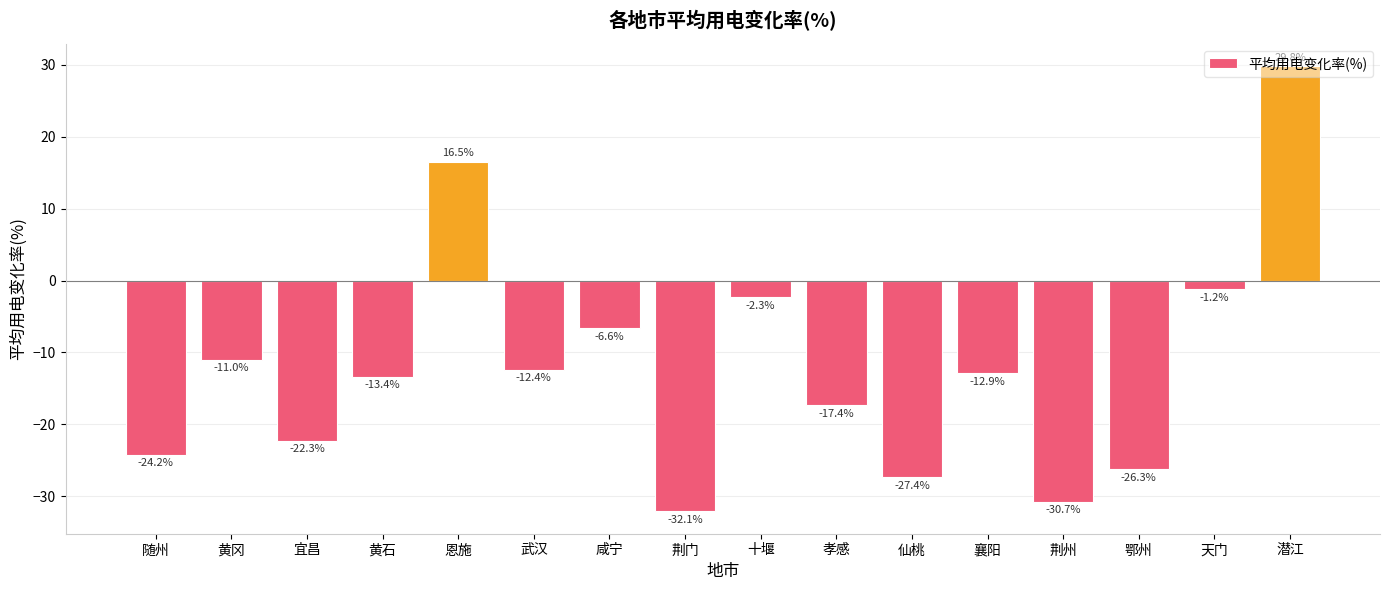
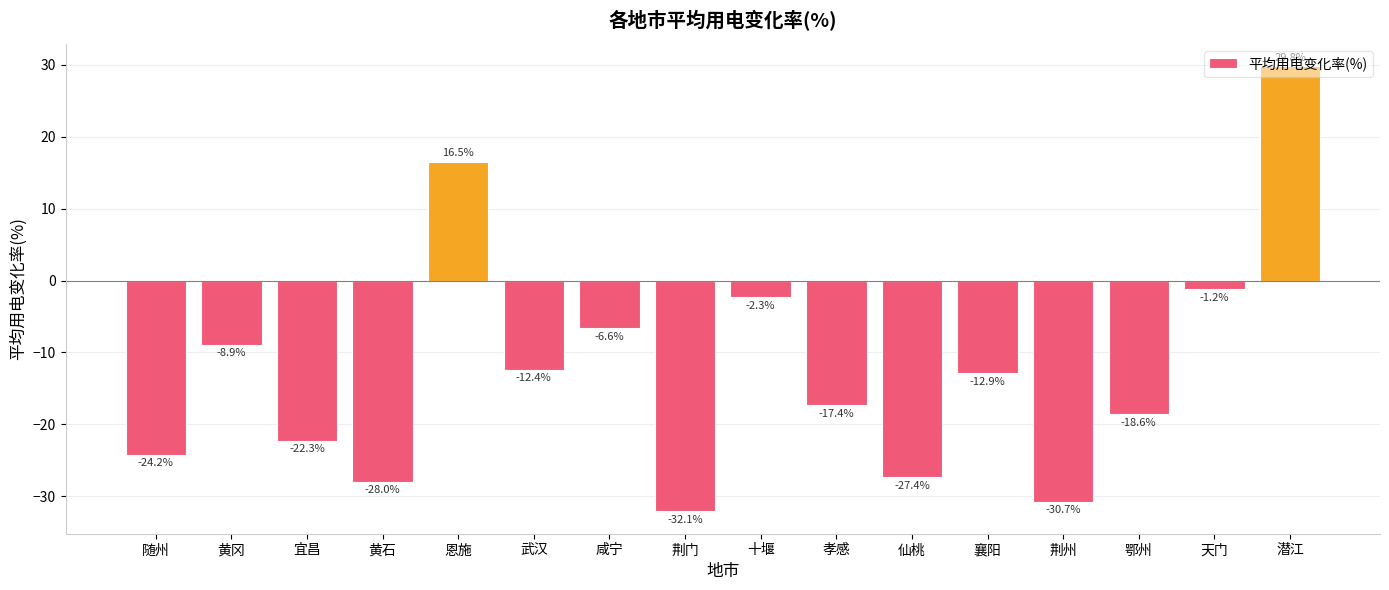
  {
    "随州": "-24.2%",
-   "黄冈": "-11.0%",
+   "黄冈": "-8.9%",
    "宜昌": "-22.3%",
-   "黄石": "-13.4%",
+   "黄石": "-28.0%",
    "恩施": "16.5%",
    "武汉": "-12.4%",
    "咸宁": "-6.6%",
    "荆门": "-32.1%",
    "十堰": "-2.3%",
    "孝感": "-17.4%",
    "仙桃": "-27.4%",
    "襄阳": "-12.9%",
    "荆州": "-30.7%",
-   "鄂州": "-26.3%",
+   "鄂州": "-18.6%",
    "天门": "-1.2%"
  }
